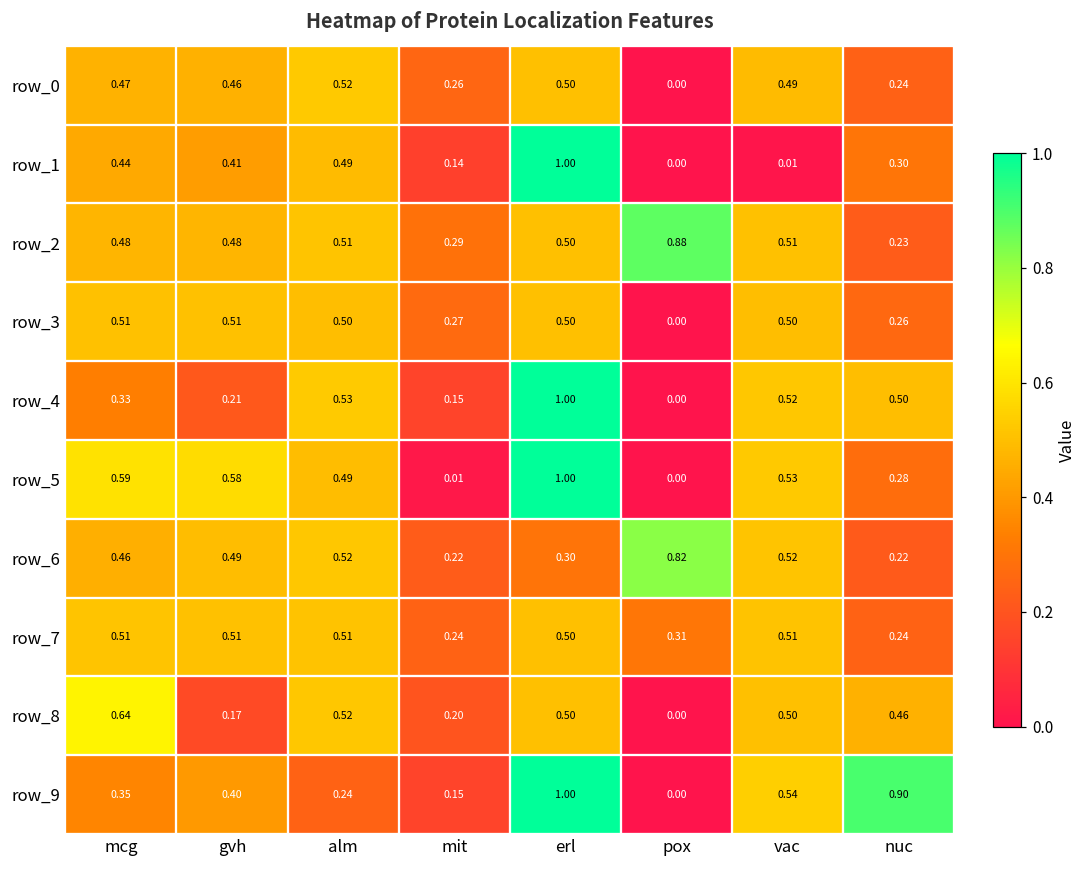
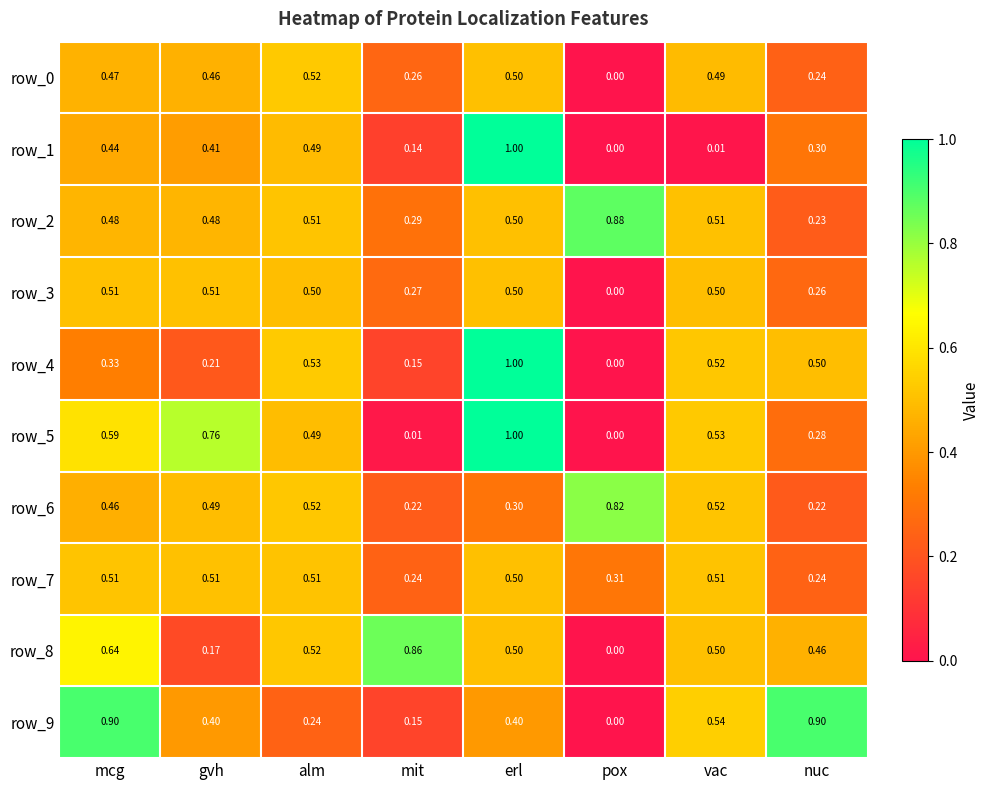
  {
    "row_0": {
      "mcg": 0.47,
      "gvh": 0.46,
      "alm": 0.52,
      "mit": 0.26,
      "erl": 0.50,
      "pox": 0.00,
      "vac": 0.49,
      "nuc": 0.24
    },
    "row_1": {
      "mcg": 0.44,
      "gvh": 0.41,
      "alm": 0.49,
      "mit": 0.14,
      "erl": 1.00,
      "pox": 0.00,
      "vac": 0.01,
      "nuc": 0.30
    },
    "row_2": {
      "mcg": 0.48,
      "gvh": 0.48,
      "alm": 0.51,
      "mit": 0.29,
      "erl": 0.50,
      "pox": 0.88,
      "vac": 0.51,
      "nuc": 0.23
    },
    "row_3": {
      "mcg": 0.51,
      "gvh": 0.51,
      "alm": 0.50,
      "mit": 0.27,
      "erl": 0.50,
      "pox": 0.00,
      "vac": 0.50,
      "nuc": 0.26
    },
    "row_4": {
      "mcg": 0.33,
      "gvh": 0.21,
      "alm": 0.53,
      "mit": 0.15,
      "erl": 1.00,
      "pox": 0.00,
      "vac": 0.52,
      "nuc": 0.50
    },
    "row_5": {
      "mcg": 0.59,
-     "gvh": 0.58,
+     "gvh": 0.76,
      "alm": 0.49,
      "mit": 0.01,
      "erl": 1.00,
      "pox": 0.00,
      "vac": 0.53,
      "nuc": 0.28
    },
    "row_6": {
      "mcg": 0.46,
      "gvh": 0.49,
      "alm": 0.52,
      "mit": 0.22,
      "erl": 0.30,
      "pox": 0.82,
      "vac": 0.52,
      "nuc": 0.22
    },
    "row_7": {
      "mcg": 0.51,
      "gvh": 0.51,
      "alm": 0.51,
      "mit": 0.24,
      "erl": 0.50,
      "pox": 0.31,
      "vac": 0.51,
      "nuc": 0.24
    },
    "row_8": {
      "mcg": 0.64,
      "gvh": 0.17,
      "alm": 0.52,
-     "mit": 0.20,
+     "mit": 0.86,
      "erl": 0.50,
      "pox": 0.00,
      "vac": 0.50,
      "nuc": 0.46
    },
    "row_9": {
-     "mcg": 0.35,
+     "mcg": 0.90,
      "gvh": 0.40,
      "alm": 0.24,
      "mit": 0.15,
-     "erl": 1.00,
+     "erl": 0.40,
      "pox": 0.00,
      "vac": 0.54,
      "nuc": 0.90
    }
  }
